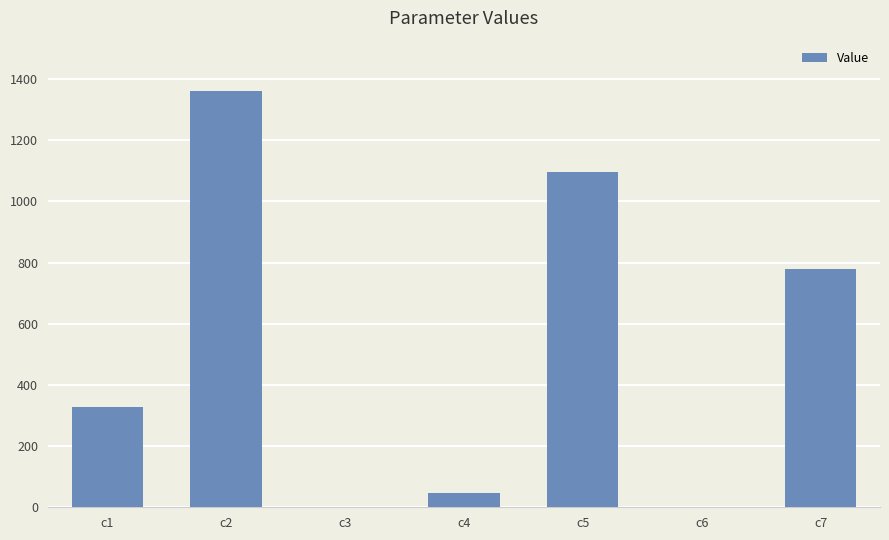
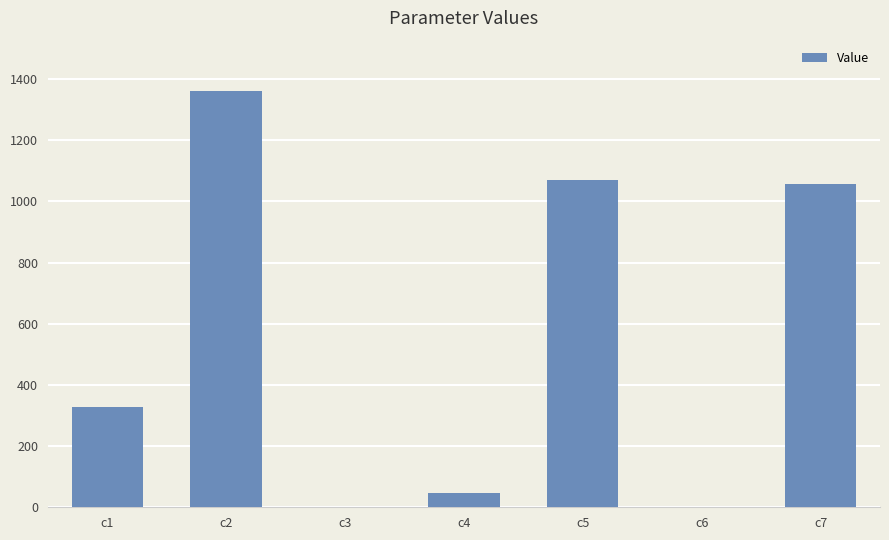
  {
    "c1": 330,
    "c2": 1360,
    "c4": 50,
-   "c5": 1100,
-   "c7": 780
+   "c5": 1070,
+   "c7": 1060
  }
